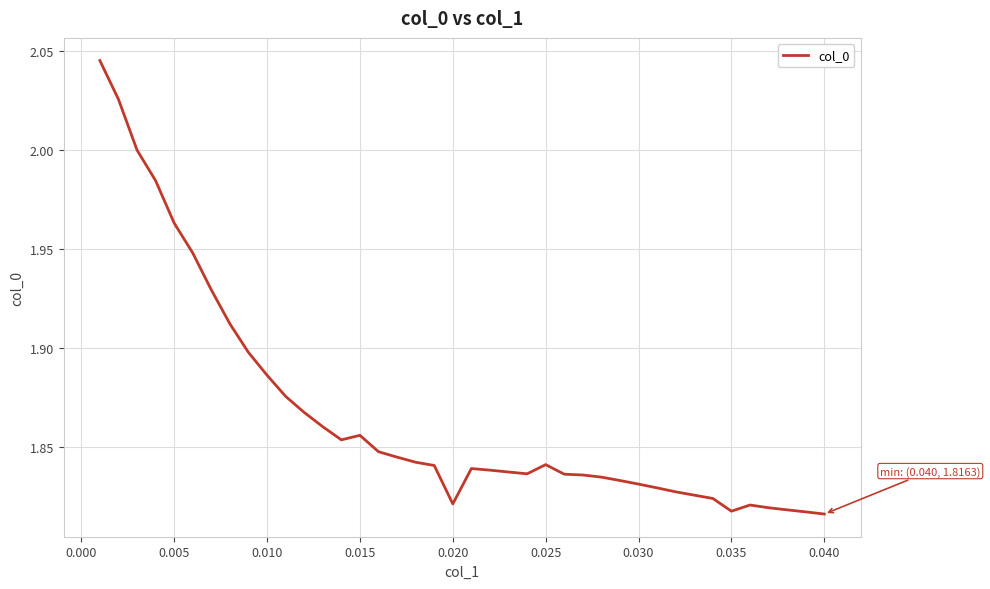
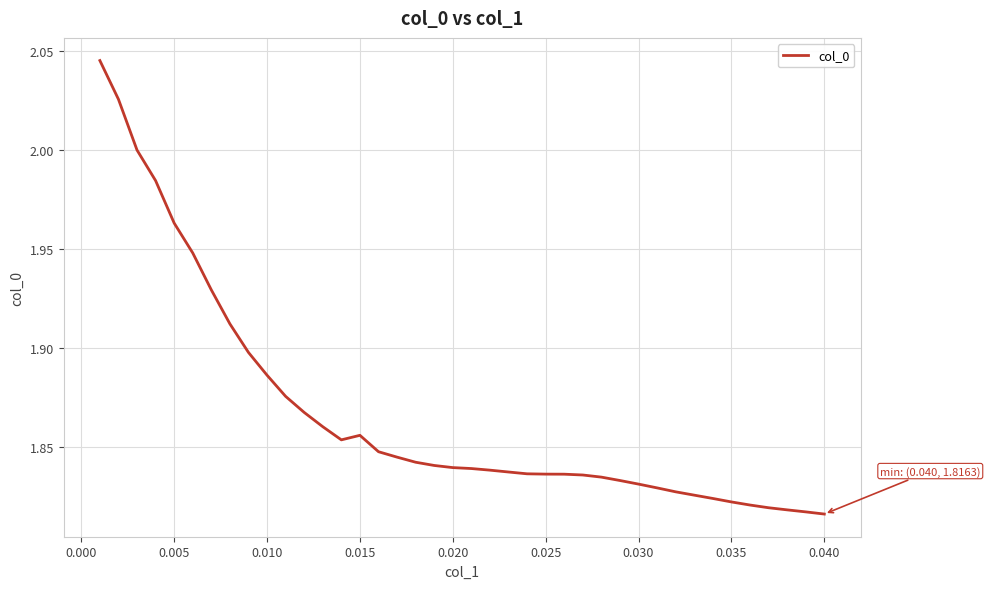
  {
    "0.005": 1.963,
    "0.010": 1.886,
    "0.015": 1.856,
-   "0.020": 1.821,
-   "0.025": 1.841,
+   "0.020": 1.840,
+   "0.025": 1.836,
    "0.030": 1.831,
-   "0.035": 1.818
+   "0.035": 1.822
  }
